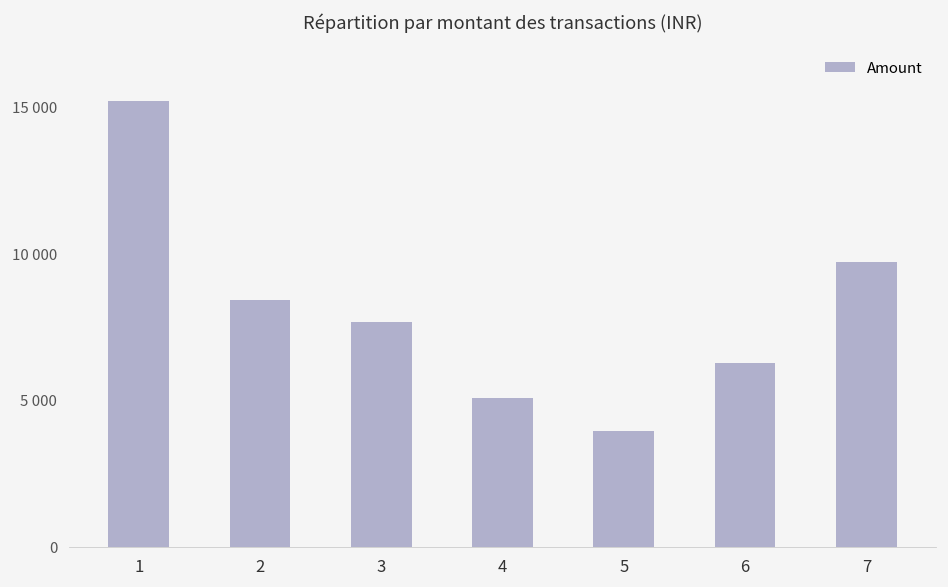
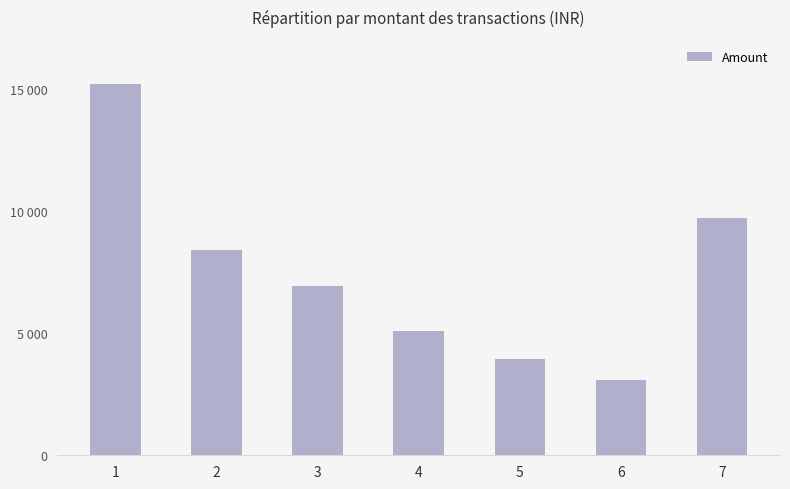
  {
    "1": 15200,
    "2": 8400,
-   "3": 7600,
+   "3": 6900,
    "4": 5100,
    "5": 3900,
-   "6": 6200,
+   "6": 3100,
    "7": 9700
  }
